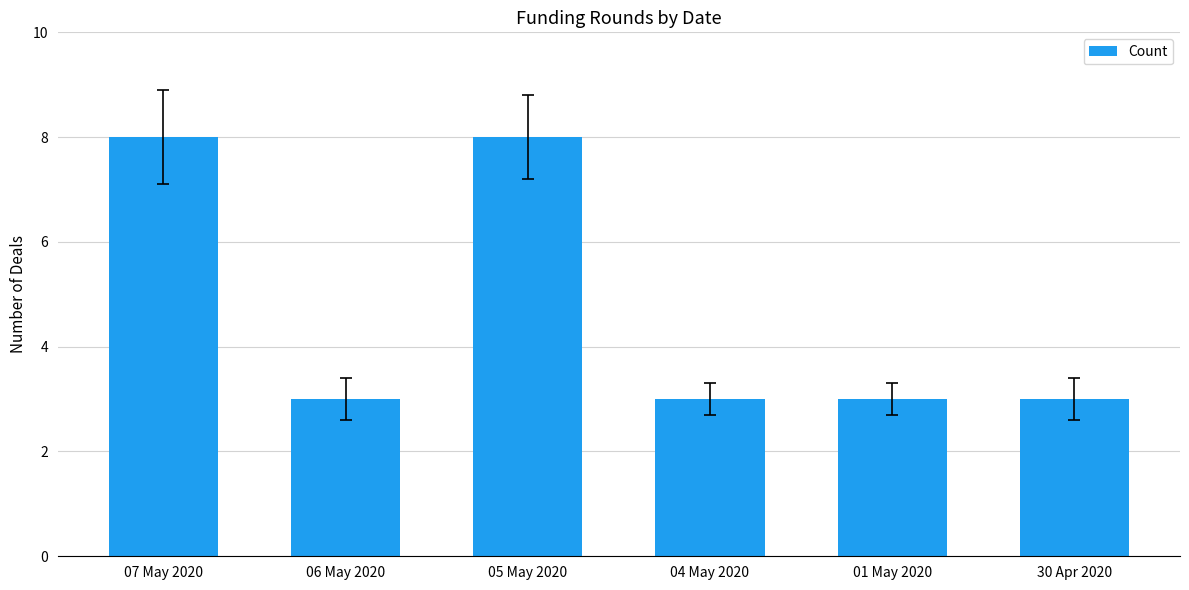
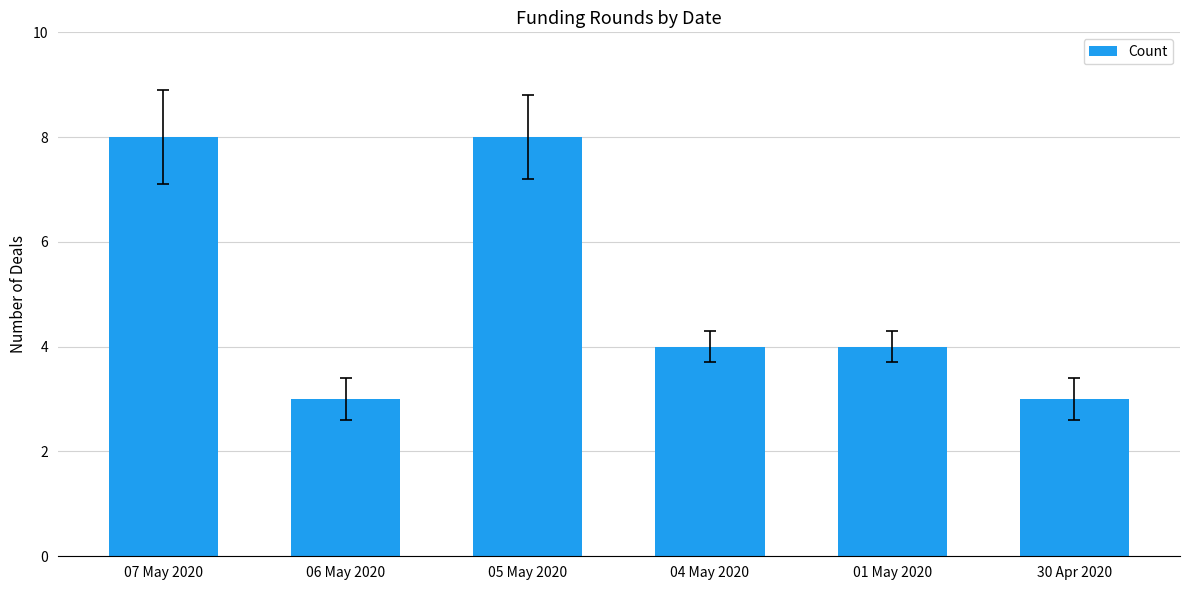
  {
    "Count": {
      "07 May 2020": 8,
      "06 May 2020": 3,
      "05 May 2020": 8,
-     "04 May 2020": 3,
-     "01 May 2020": 3,
+     "04 May 2020": 4,
+     "01 May 2020": 4,
      "30 Apr 2020": 3
    }
  }
